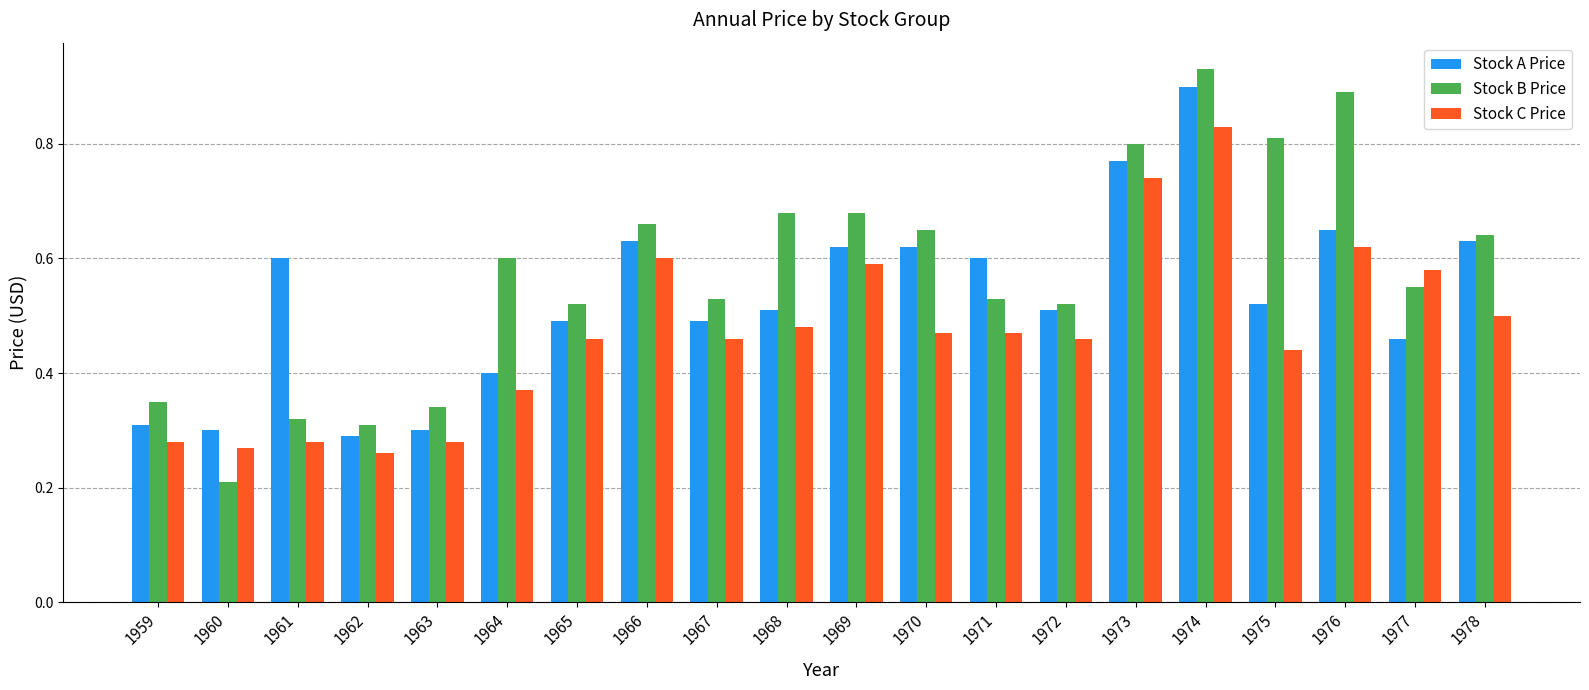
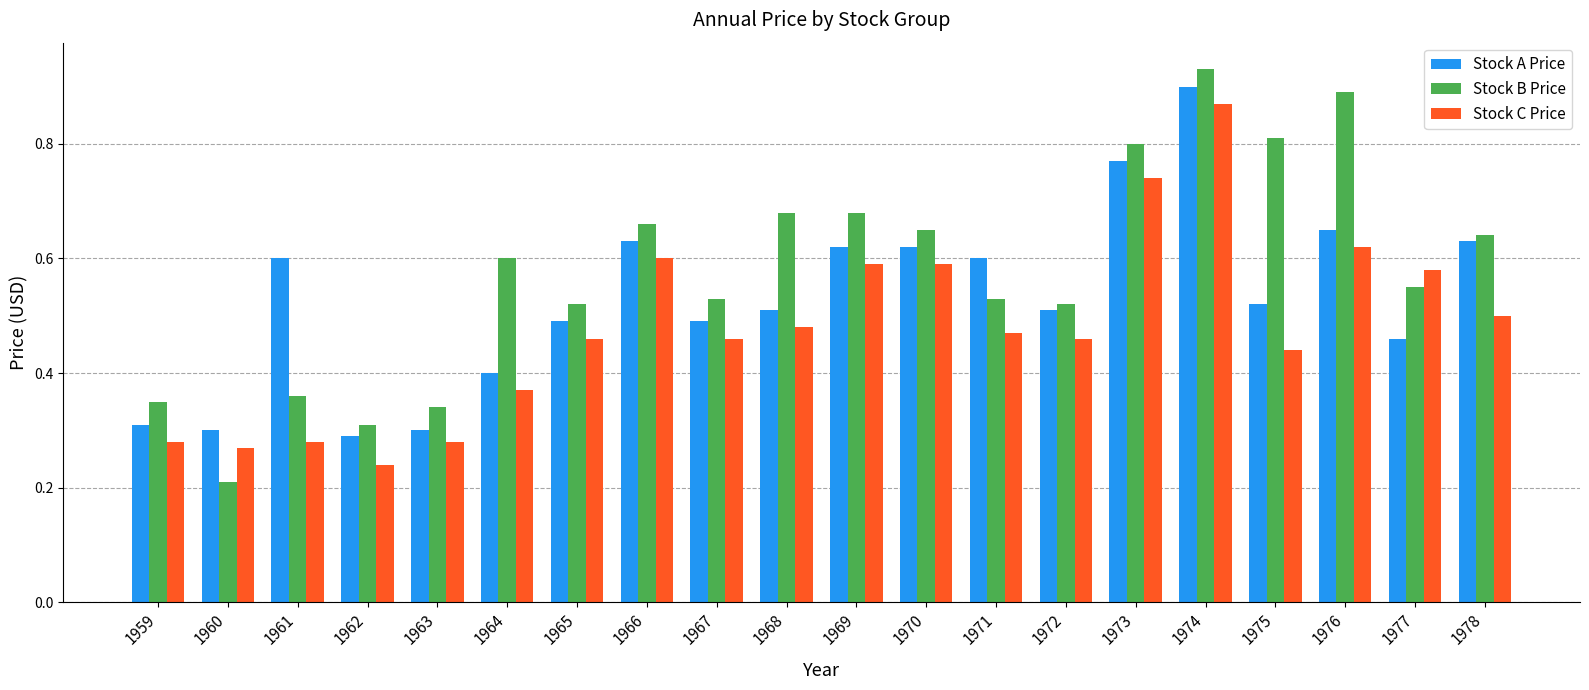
  {
    "Stock A Price": {
      "1959": 0.31,
      "1960": 0.30,
      "1961": 0.60,
      "1962": 0.29,
      "1963": 0.30,
      "1964": 0.40,
      "1965": 0.49,
      "1966": 0.63,
      "1967": 0.49,
      "1968": 0.51,
      "1969": 0.62,
      "1970": 0.62,
      "1971": 0.60,
      "1972": 0.51,
      "1973": 0.77,
      "1974": 0.90,
      "1975": 0.52,
      "1976": 0.65,
      "1977": 0.46,
      "1978": 0.63
    },
    "Stock B Price": {
      "1959": 0.35,
      "1960": 0.21,
-     "1961": 0.32,
+     "1961": 0.36,
      "1962": 0.31,
      "1963": 0.34,
      "1964": 0.60,
      "1965": 0.52,
      "1966": 0.66,
      "1967": 0.53,
      "1968": 0.68,
      "1969": 0.68,
      "1970": 0.65,
      "1971": 0.53,
      "1972": 0.52,
      "1973": 0.80,
      "1974": 0.93,
      "1975": 0.81,
      "1976": 0.89,
      "1977": 0.55,
      "1978": 0.64
    },
    "Stock C Price": {
      "1959": 0.28,
      "1960": 0.27,
      "1961": 0.28,
-     "1962": 0.26,
+     "1962": 0.24,
      "1963": 0.28,
      "1964": 0.37,
      "1965": 0.46,
      "1966": 0.60,
      "1967": 0.46,
      "1968": 0.48,
      "1969": 0.59,
-     "1970": 0.47,
+     "1970": 0.59,
      "1971": 0.47,
      "1972": 0.46,
      "1973": 0.74,
-     "1974": 0.83,
+     "1974": 0.87,
      "1975": 0.44,
      "1976": 0.62,
      "1977": 0.58,
      "1978": 0.50
    }
  }
